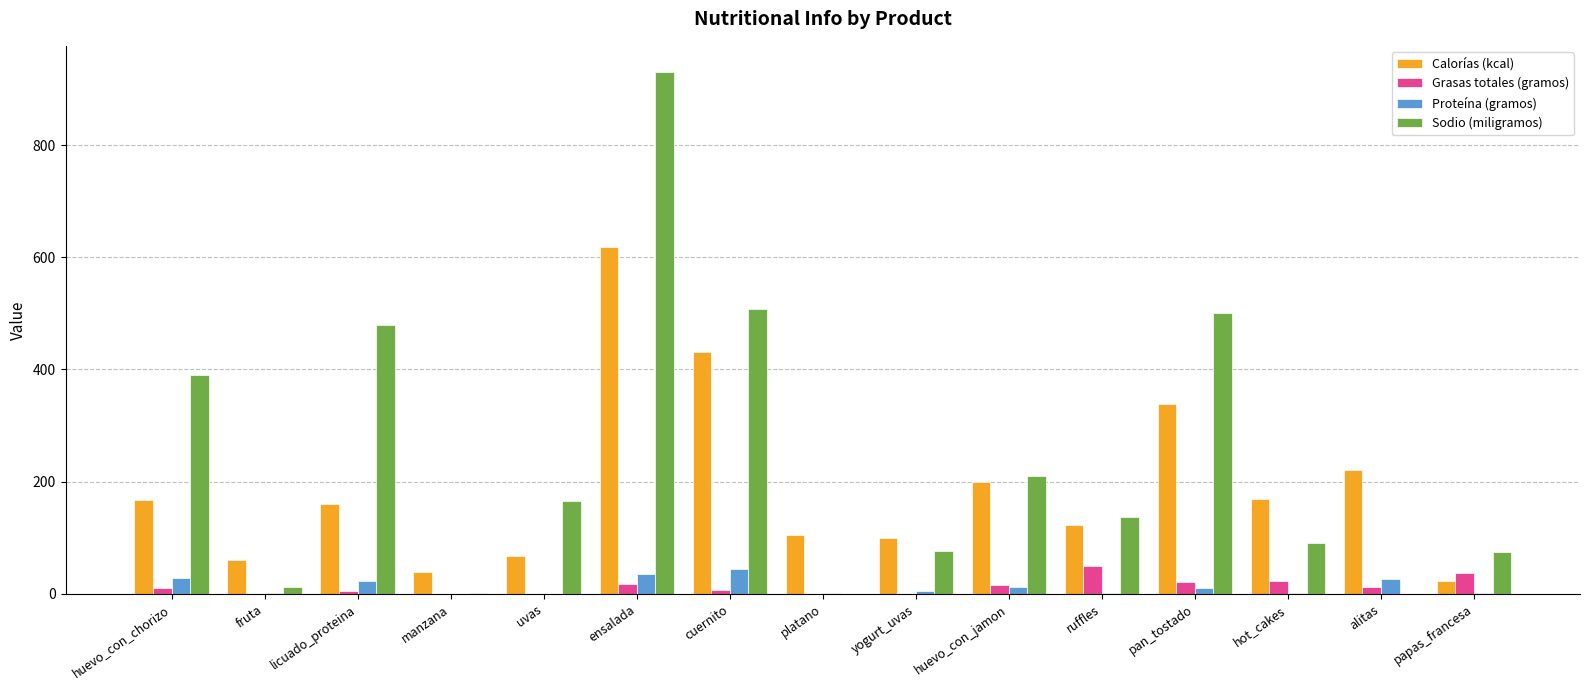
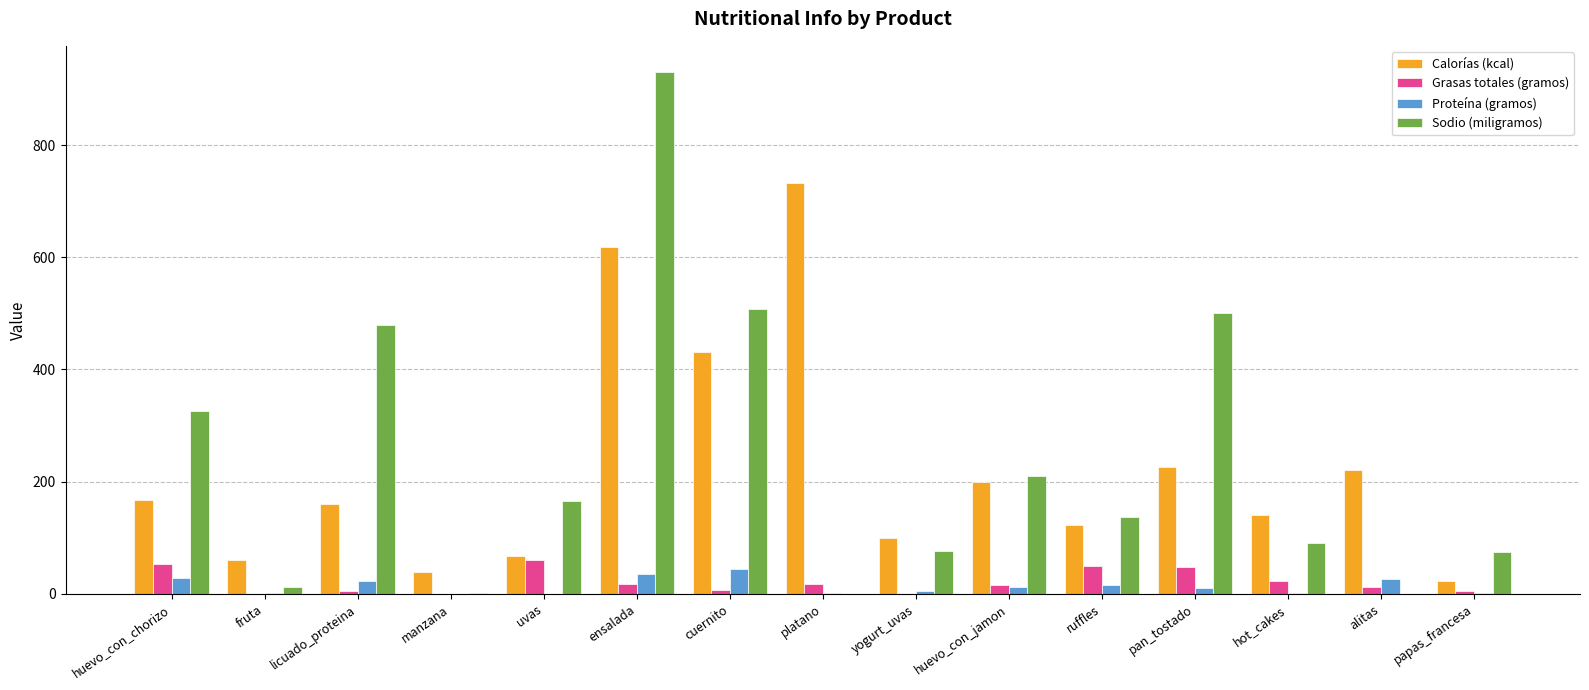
  {
    "Calorías (kcal)": {
      "huevo_con_chorizo": 170,
      "fruta": 60,
      "licuado_proteina": 160,
      "manzana": 40,
      "uvas": 70,
      "ensalada": 620,
      "cuernito": 430,
-     "platano": 110,
+     "platano": 730,
      "yogurt_uvas": 100,
      "huevo_con_jamon": 200,
      "ruffles": 120,
-     "pan_tostado": 340,
-     "hot_cakes": 170,
+     "pan_tostado": 230,
+     "hot_cakes": 140,
      "alitas": 220,
      "papas_francesa": 20
    },
    "Grasas totales (gramos)": {
-     "huevo_con_chorizo": 10,
+     "huevo_con_chorizo": 50,
      "licuado_proteina": 10,
      "manzana": 0,
-     "uvas": 0,
+     "uvas": 60,
      "ensalada": 20,
      "cuernito": 10,
-     "platano": 0,
+     "platano": 20,
      "huevo_con_jamon": 20,
      "ruffles": 50,
-     "pan_tostado": 20,
+     "pan_tostado": 50,
      "hot_cakes": 20,
      "alitas": 10,
-     "papas_francesa": 40
+     "papas_francesa": 10
    },
    "Proteína (gramos)": {
      "huevo_con_chorizo": 30,
      "licuado_proteina": 20,
      "manzana": 0,
      "uvas": 0,
      "ensalada": 40,
      "cuernito": 40,
      "huevo_con_jamon": 10,
-     "ruffles": 0,
+     "ruffles": 20,
      "pan_tostado": 10,
      "alitas": 30
    },
    "Sodio (miligramos)": {
-     "huevo_con_chorizo": 390,
+     "huevo_con_chorizo": 330,
      "fruta": 10,
      "licuado_proteina": 480,
      "uvas": 170,
      "ensalada": 930,
      "cuernito": 510,
      "platano": 0,
      "yogurt_uvas": 80,
      "huevo_con_jamon": 210,
      "ruffles": 140,
      "pan_tostado": 500,
      "hot_cakes": 90,
      "alitas": 0,
      "papas_francesa": 80
    }
  }
